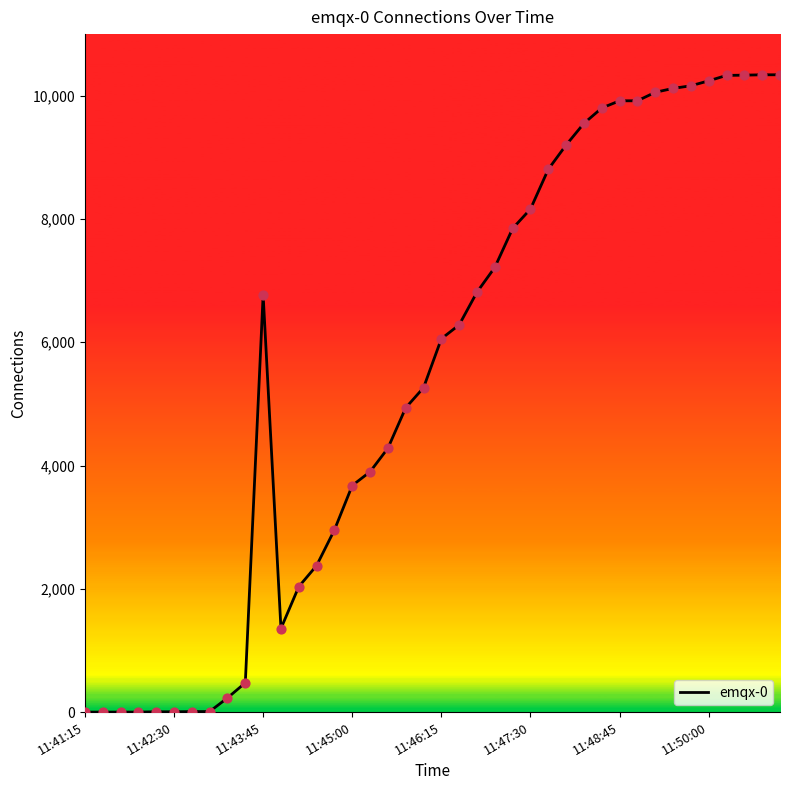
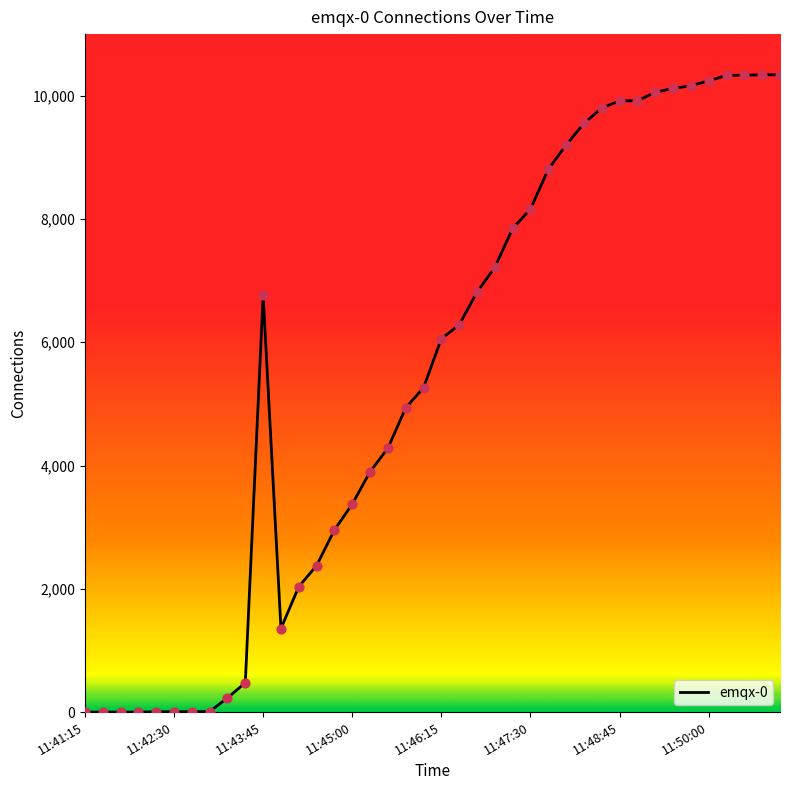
  {
    "11:41:15": "0",
    "11:42:30": "0",
    "11:43:45": "6,800",
-   "11:45:00": "3,700",
+   "11:45:00": "3,400",
    "11:46:15": "6,100",
    "11:47:30": "8,200",
    "11:48:45": "9,900",
    "11:50:00": "10,200"
  }
